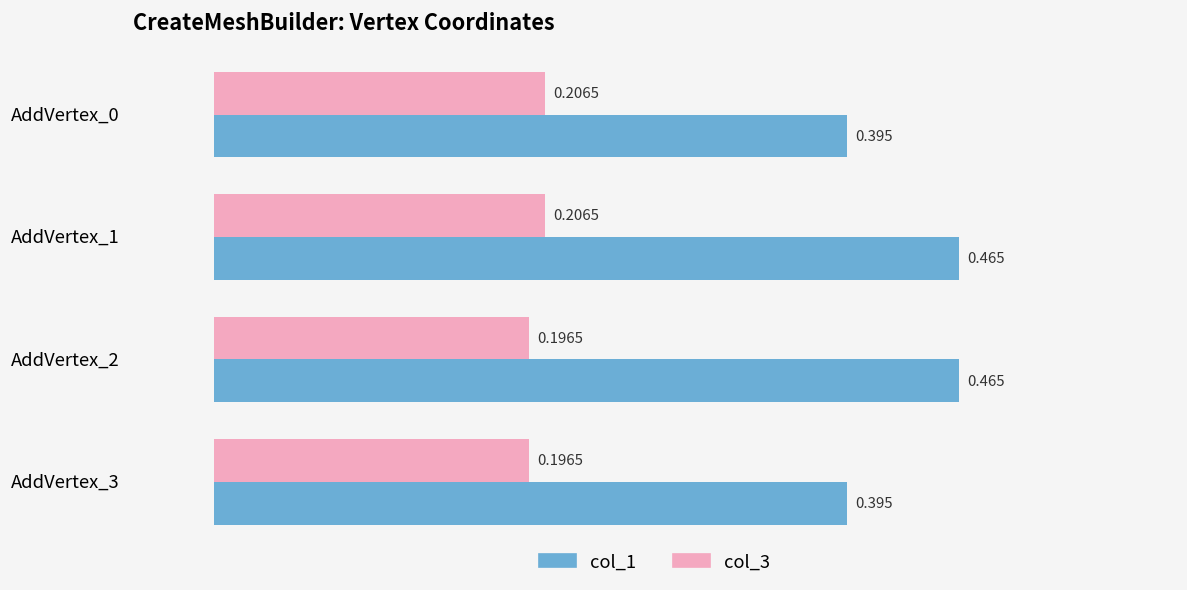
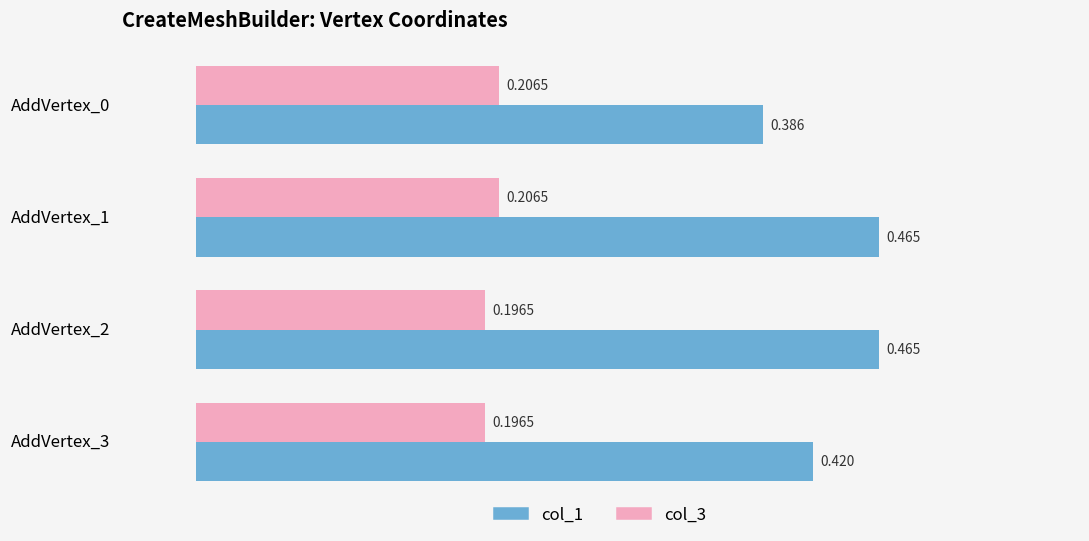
  {
    "col_1": {
-     "AddVertex_0": 0.395,
+     "AddVertex_0": 0.386,
      "AddVertex_1": 0.465,
      "AddVertex_2": 0.465,
-     "AddVertex_3": 0.395
+     "AddVertex_3": 0.420
    },
    "col_3": {
      "AddVertex_0": 0.2065,
      "AddVertex_1": 0.2065,
      "AddVertex_2": 0.1965,
      "AddVertex_3": 0.1965
    }
  }
